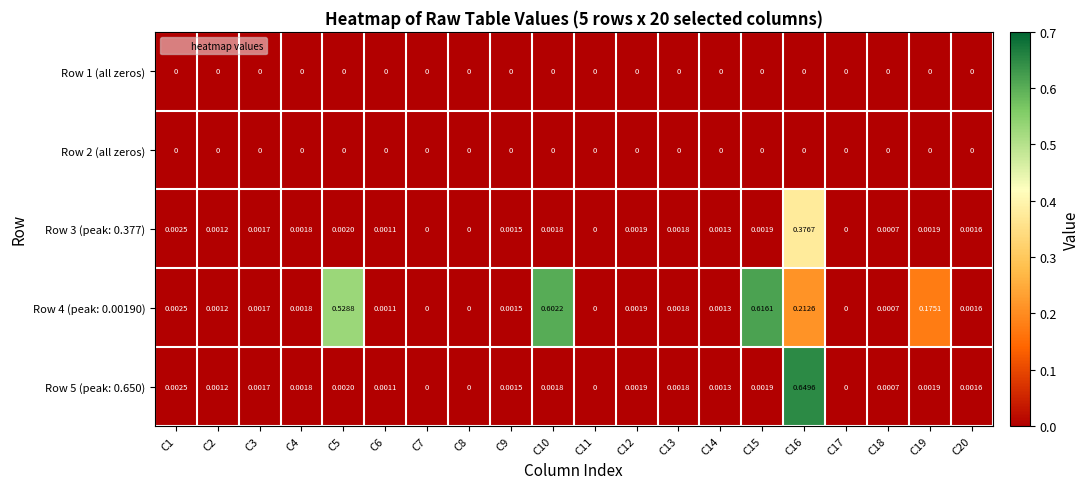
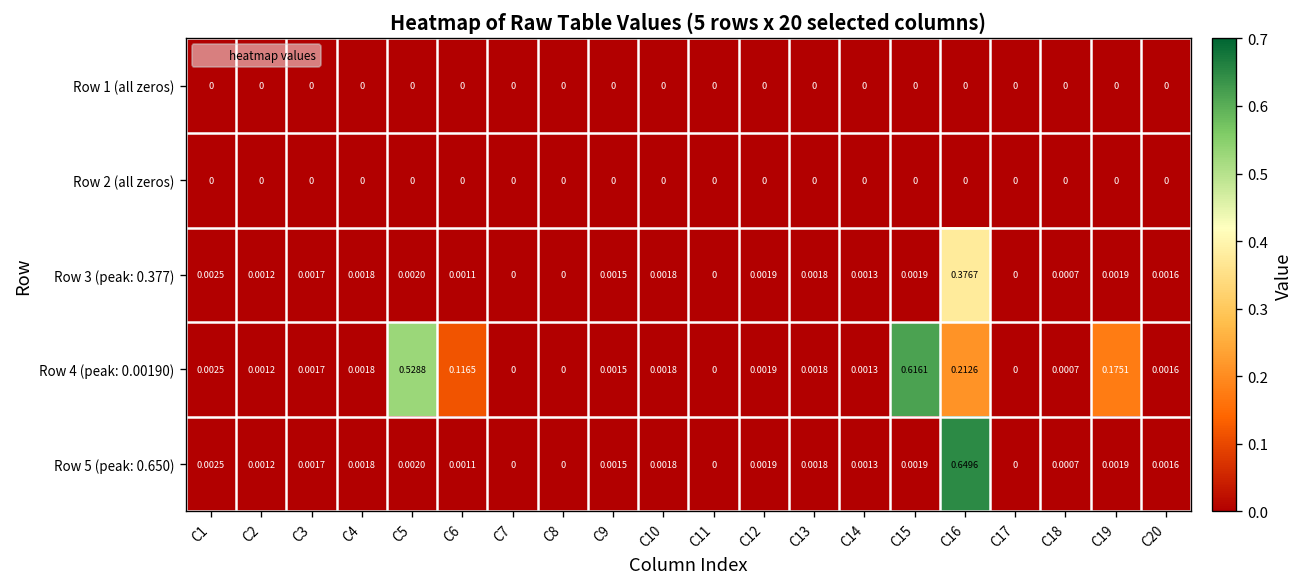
  {
    "Row 1 (all zeros)": {
      "C1": 0,
      "C2": 0,
      "C3": 0,
      "C4": 0,
      "C5": 0,
      "C6": 0,
      "C7": 0,
      "C8": 0,
      "C9": 0,
      "C10": 0,
      "C11": 0,
      "C12": 0,
      "C13": 0,
      "C14": 0,
      "C15": 0,
      "C16": 0,
      "C17": 0,
      "C18": 0,
      "C19": 0,
      "C20": 0
    },
    "Row 2 (all zeros)": {
      "C1": 0,
      "C2": 0,
      "C3": 0,
      "C4": 0,
      "C5": 0,
      "C6": 0,
      "C7": 0,
      "C8": 0,
      "C9": 0,
      "C10": 0,
      "C11": 0,
      "C12": 0,
      "C13": 0,
      "C14": 0,
      "C15": 0,
      "C16": 0,
      "C17": 0,
      "C18": 0,
      "C19": 0,
      "C20": 0
    },
    "Row 3 (peak: 0.377)": {
      "C1": 0.0025,
      "C2": 0.0012,
      "C3": 0.0017,
      "C4": 0.0018,
      "C5": 0.0020,
      "C6": 0.0011,
      "C7": 0,
      "C8": 0,
      "C9": 0.0015,
      "C10": 0.0018,
      "C11": 0,
      "C12": 0.0019,
      "C13": 0.0018,
      "C14": 0.0013,
      "C15": 0.0019,
      "C16": 0.3767,
      "C17": 0,
      "C18": 0.0007,
      "C19": 0.0019,
      "C20": 0.0016
    },
    "Row 4 (peak: 0.00190)": {
      "C1": 0.0025,
      "C2": 0.0012,
      "C3": 0.0017,
      "C4": 0.0018,
      "C5": 0.5288,
-     "C6": 0.0011,
+     "C6": 0.1165,
      "C7": 0,
      "C8": 0,
      "C9": 0.0015,
-     "C10": 0.6022,
+     "C10": 0.0018,
      "C11": 0,
      "C12": 0.0019,
      "C13": 0.0018,
      "C14": 0.0013,
      "C15": 0.6161,
      "C16": 0.2126,
      "C17": 0,
      "C18": 0.0007,
      "C19": 0.1751,
      "C20": 0.0016
    },
    "Row 5 (peak: 0.650)": {
      "C1": 0.0025,
      "C2": 0.0012,
      "C3": 0.0017,
      "C4": 0.0018,
      "C5": 0.0020,
      "C6": 0.0011,
      "C7": 0,
      "C8": 0,
      "C9": 0.0015,
      "C10": 0.0018,
      "C11": 0,
      "C12": 0.0019,
      "C13": 0.0018,
      "C14": 0.0013,
      "C15": 0.0019,
      "C16": 0.6496,
      "C17": 0,
      "C18": 0.0007,
      "C19": 0.0019,
      "C20": 0.0016
    }
  }
